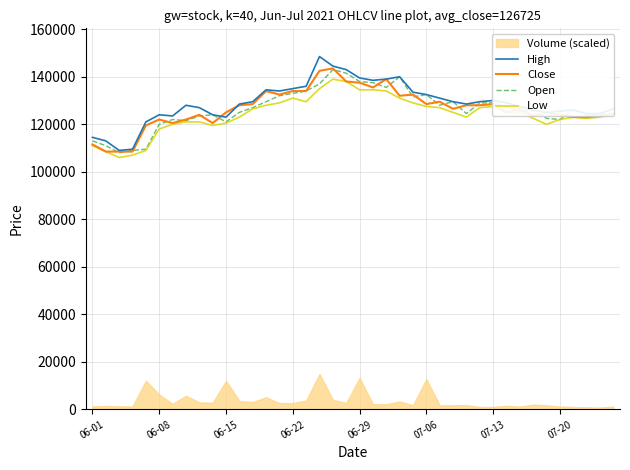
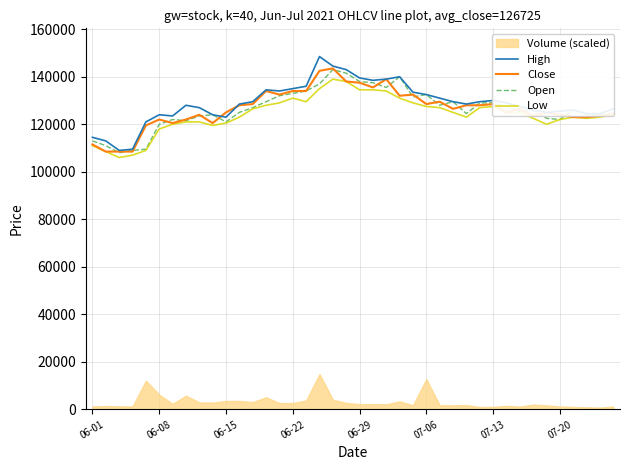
  {
    "High": {
      "06-01": 115000,
      "06-08": 124000,
      "06-15": 123000,
      "06-29": 140000
    },
    "Volume (scaled)": {
      "06-01": 1000,
      "06-08": 6000,
-     "06-15": 12000,
+     "06-15": 4000,
      "06-22": 3000,
-     "06-29": 13000,
+     "06-29": 2000,
      "07-06": 13000,
      "07-20": 1000
    },
    "Close": {
      "06-08": 122000,
      "06-15": 125000
    },
    "Open": {
      "06-01": 113000,
      "06-08": 120000
    },
    "Low": {
      "06-08": 118000,
      "06-22": 131000,
      "06-29": 135000
    }
  }
